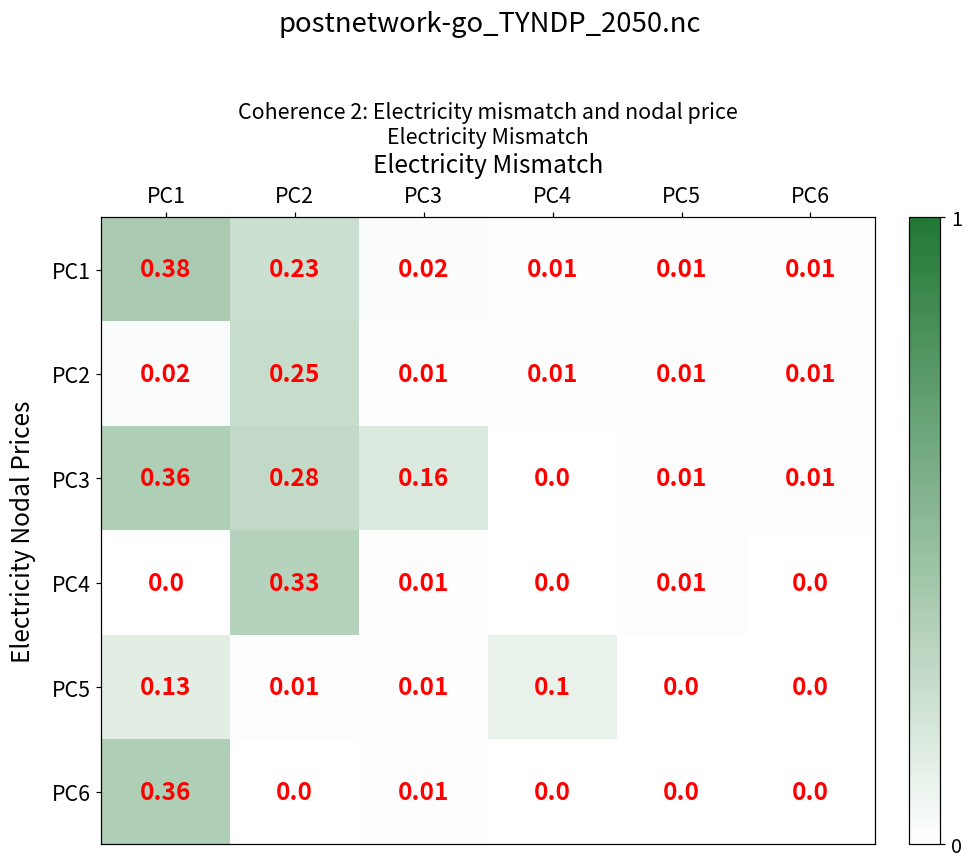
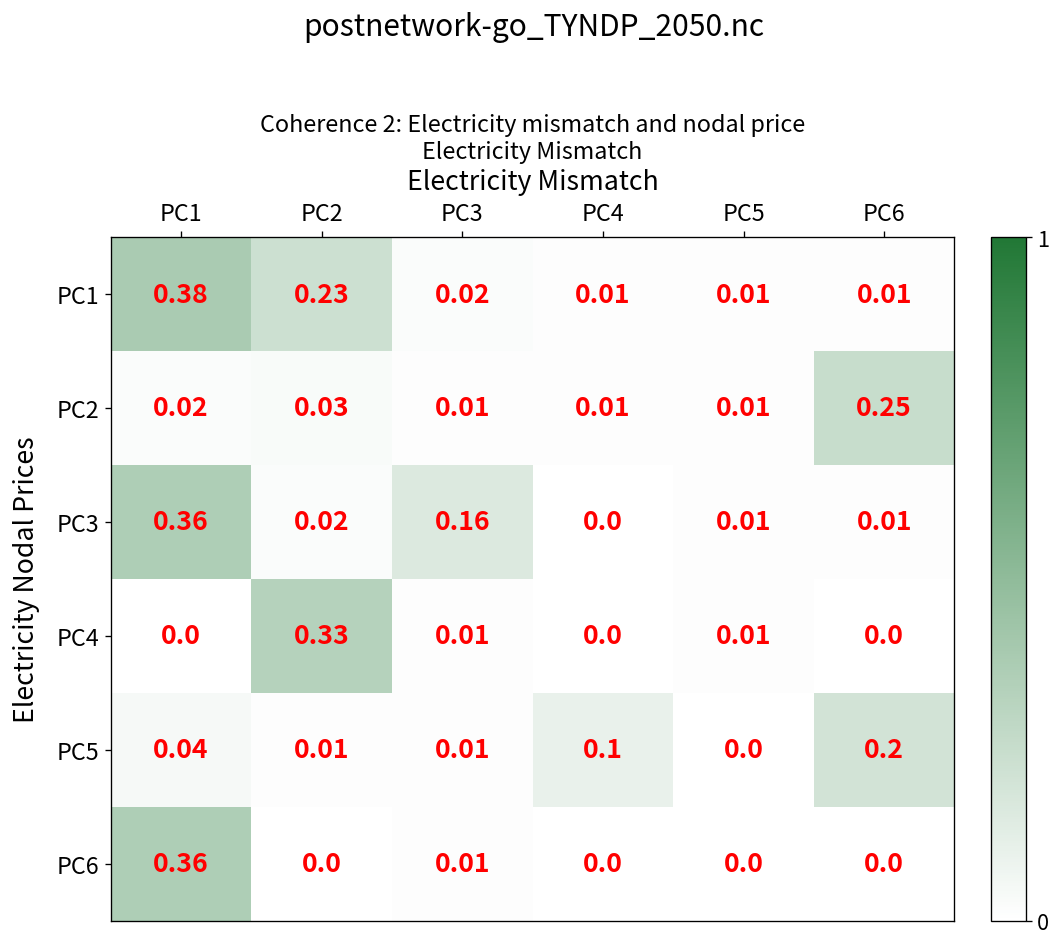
  {
    "PC1": {
      "PC1": 0.38,
      "PC2": 0.23,
      "PC3": 0.02,
      "PC4": 0.01,
      "PC5": 0.01,
      "PC6": 0.01
    },
    "PC2": {
      "PC1": 0.02,
-     "PC2": 0.25,
+     "PC2": 0.03,
      "PC3": 0.01,
      "PC4": 0.01,
      "PC5": 0.01,
-     "PC6": 0.01
+     "PC6": 0.25
    },
    "PC3": {
      "PC1": 0.36,
-     "PC2": 0.28,
+     "PC2": 0.02,
      "PC3": 0.16,
      "PC4": 0.0,
      "PC5": 0.01,
      "PC6": 0.01
    },
    "PC4": {
      "PC1": 0.0,
      "PC2": 0.33,
      "PC3": 0.01,
      "PC4": 0.0,
      "PC5": 0.01,
      "PC6": 0.0
    },
    "PC5": {
-     "PC1": 0.13,
+     "PC1": 0.04,
      "PC2": 0.01,
      "PC3": 0.01,
      "PC4": 0.1,
      "PC5": 0.0,
-     "PC6": 0.0
+     "PC6": 0.2
    },
    "PC6": {
      "PC1": 0.36,
      "PC2": 0.0,
      "PC3": 0.01,
      "PC4": 0.0,
      "PC5": 0.0,
      "PC6": 0.0
    }
  }
